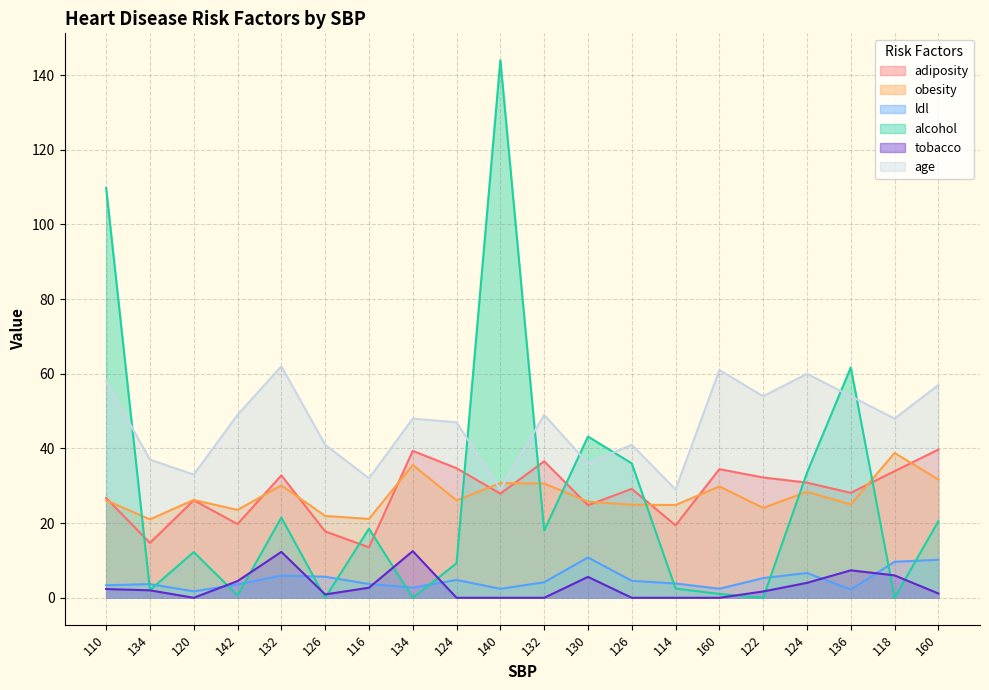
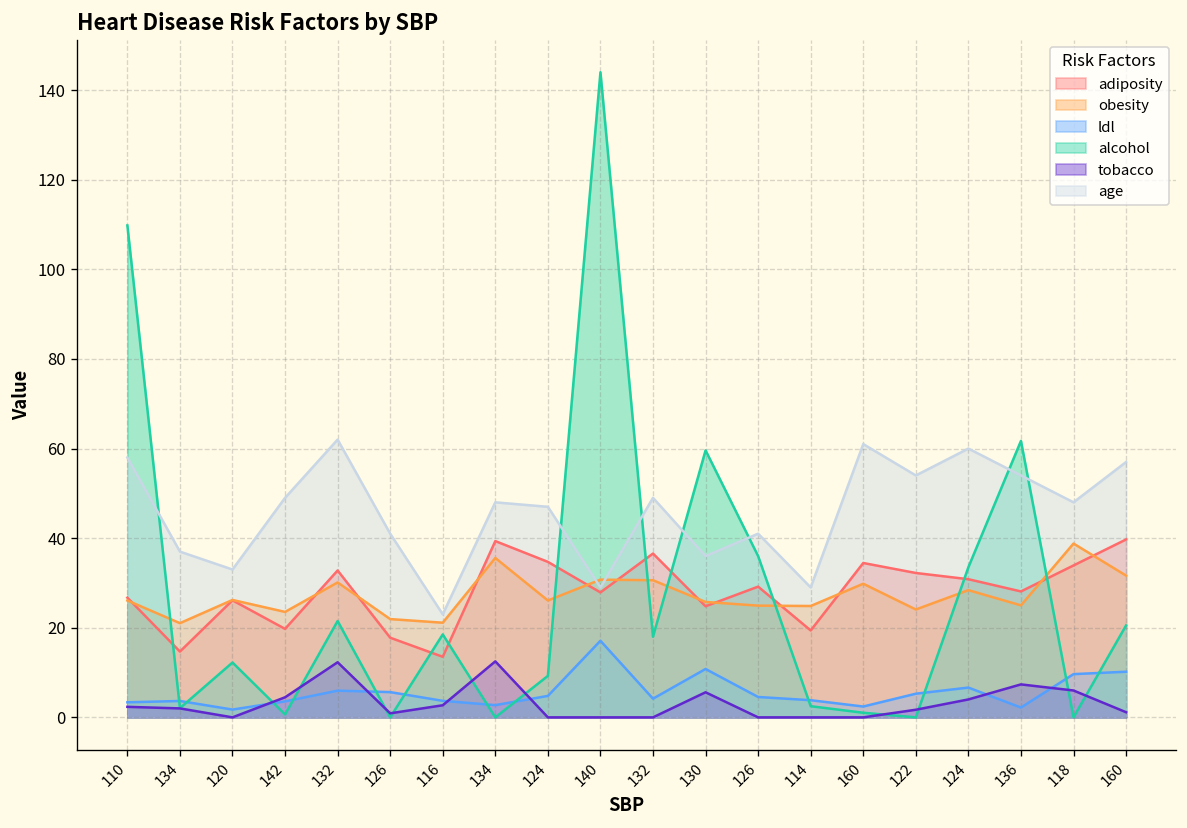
  {
    "ldl": {
      "110": 3,
      "120": 2,
      "142": 4,
      "116": 4,
-     "140": 2,
+     "140": 17,
      "130": 11,
      "114": 4,
      "122": 5,
      "136": 2,
      "118": 10
    },
    "alcohol": {
      "110": 110,
      "120": 12,
      "142": 1,
      "116": 19,
      "140": 144,
-     "130": 43,
+     "130": 60,
      "114": 2,
      "122": 0,
      "136": 62,
      "118": 0
    },
    "tobacco": {
      "110": 2,
      "120": 0,
      "142": 4,
      "116": 3,
      "140": 0,
      "130": 6,
      "114": 0,
      "122": 2,
      "136": 7,
      "118": 6
    },
    "age": {
      "110": 58,
      "120": 33,
      "142": 49,
-     "116": 32,
+     "116": 23,
      "140": 29,
      "130": 36,
      "114": 29,
      "122": 54,
      "136": 54,
      "118": 48
    }
  }
